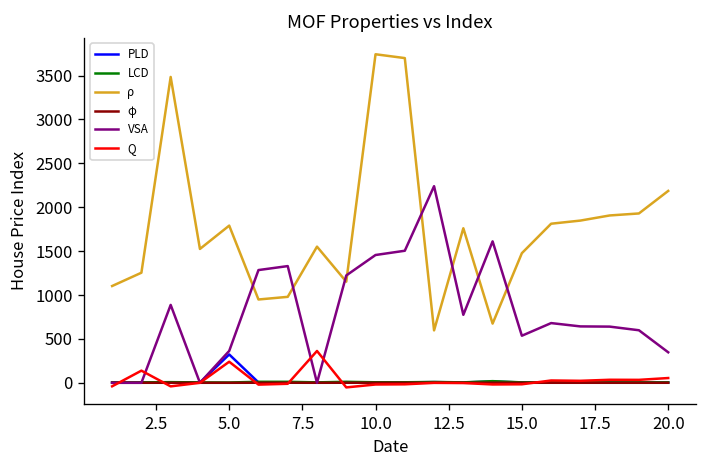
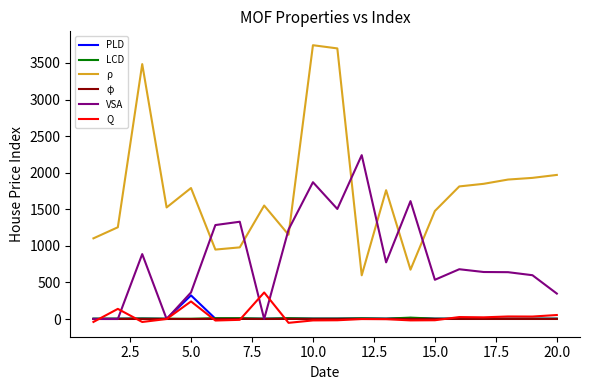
  {
    "PLD": {
      "5.0": 300
    },
    "ρ": {
      "5.0": 1800,
      "10.0": 3700,
      "15.0": 1500,
-     "20.0": 2200
+     "20.0": 2000
    },
    "VSA": {
      "5.0": 400,
-     "10.0": 1500,
+     "10.0": 1900,
      "15.0": 500,
      "20.0": 300
    },
    "Q": {
      "5.0": 200,
      "20.0": 100
    }
  }
